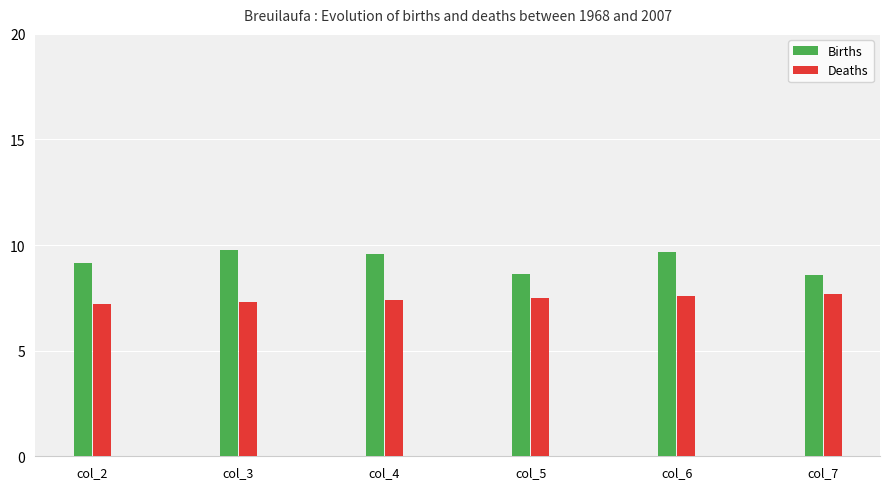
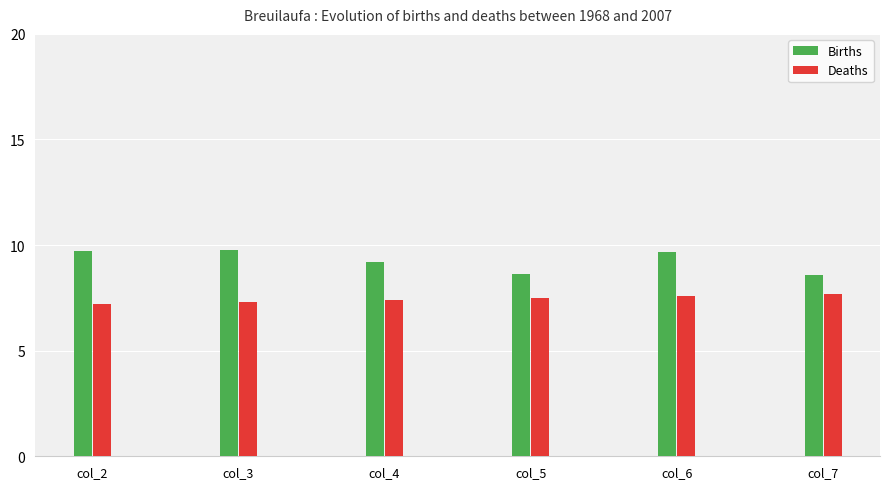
  {
    "Births": {
-     "col_2": 9.1,
+     "col_2": 9.7,
      "col_3": 9.8,
-     "col_4": 9.6,
+     "col_4": 9.2,
      "col_5": 8.6,
      "col_6": 9.7,
      "col_7": 8.6
    },
    "Deaths": {
      "col_2": 7.2,
      "col_3": 7.3,
      "col_4": 7.4,
      "col_5": 7.5,
      "col_6": 7.6,
      "col_7": 7.7
    }
  }
